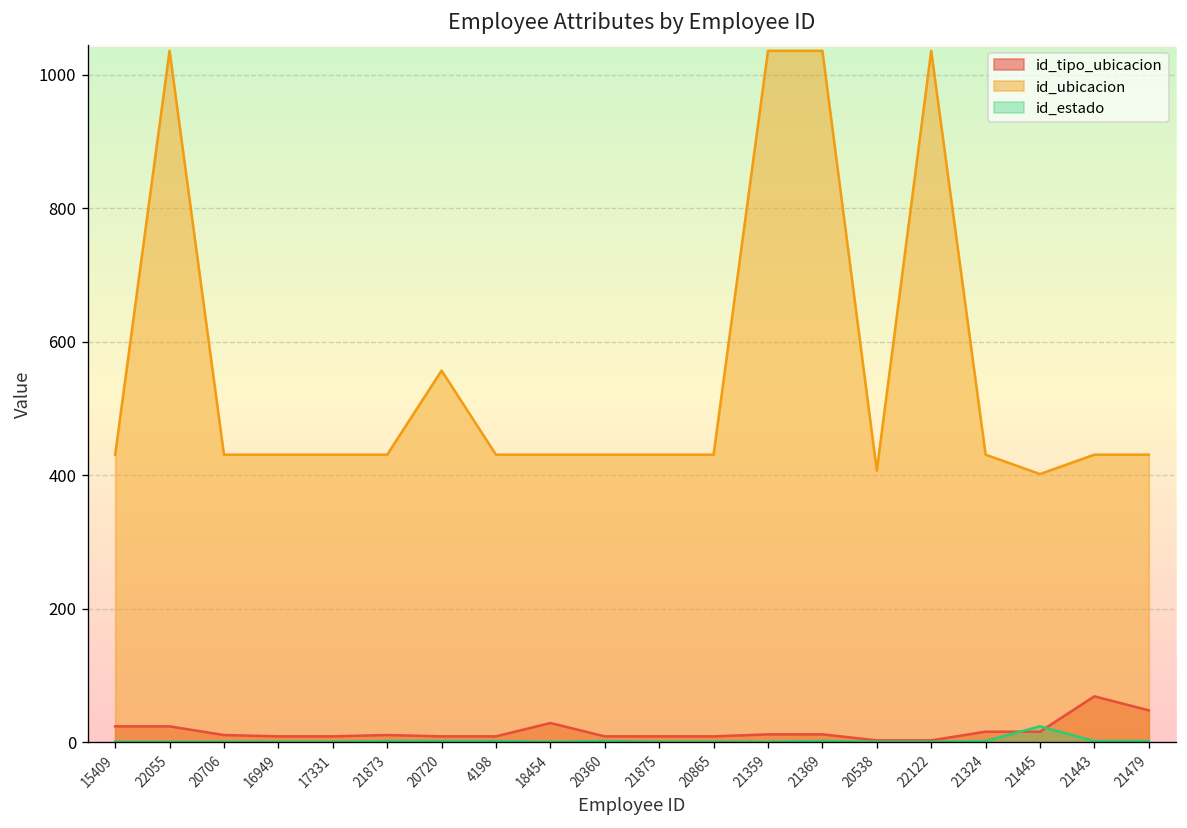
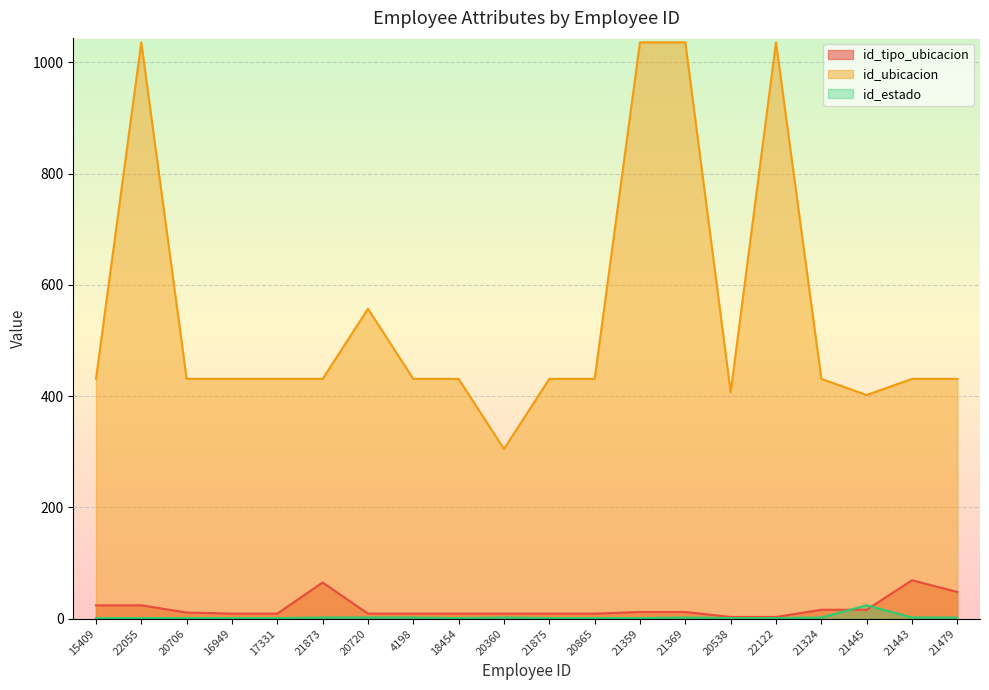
  {
    "id_tipo_ubicacion": {
      "15409": 20,
      "22055": 20,
      "20706": 10,
      "16949": 10,
      "17331": 10,
-     "21873": 10,
+     "21873": 70,
      "20720": 10,
      "4198": 10,
-     "18454": 30,
+     "18454": 10,
      "20360": 10,
      "21875": 10,
      "20865": 10,
      "21359": 10,
      "21369": 10,
      "21324": 20,
      "21445": 20,
      "21443": 70,
      "21479": 50
    },
    "id_ubicacion": {
      "15409": 430,
      "22055": 1040,
      "20706": 430,
      "16949": 430,
      "17331": 430,
      "21873": 430,
      "20720": 560,
      "4198": 430,
      "18454": 430,
-     "20360": 430,
+     "20360": 310,
      "21875": 430,
      "20865": 430,
      "21359": 1040,
      "21369": 1040,
      "20538": 410,
      "22122": 1040,
      "21324": 430,
      "21445": 400,
      "21443": 430,
      "21479": 430
    },
    "id_estado": {
      "15409": 0,
      "22055": 0,
      "20706": 0,
      "16949": 0,
      "17331": 0,
      "21873": 0,
      "20720": 0,
      "4198": 0,
      "18454": 0,
      "20360": 0,
      "21875": 0,
      "20865": 0,
      "21359": 0,
      "21369": 0,
      "21324": 0,
      "21445": 20,
      "21443": 0,
      "21479": 0
    }
  }
